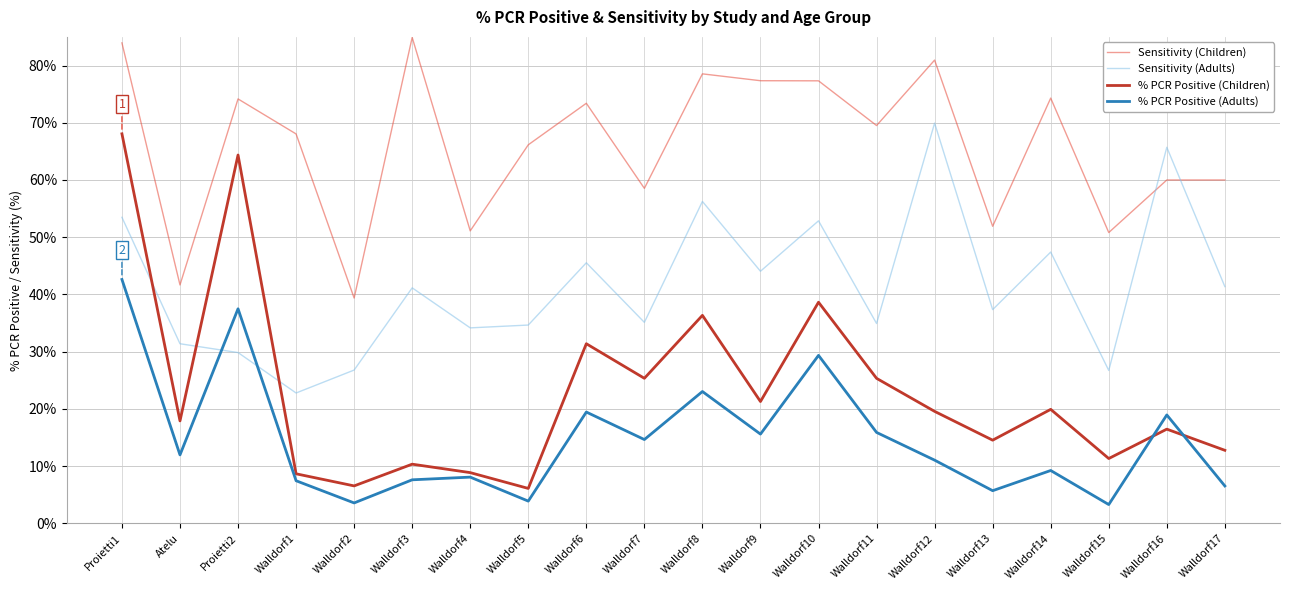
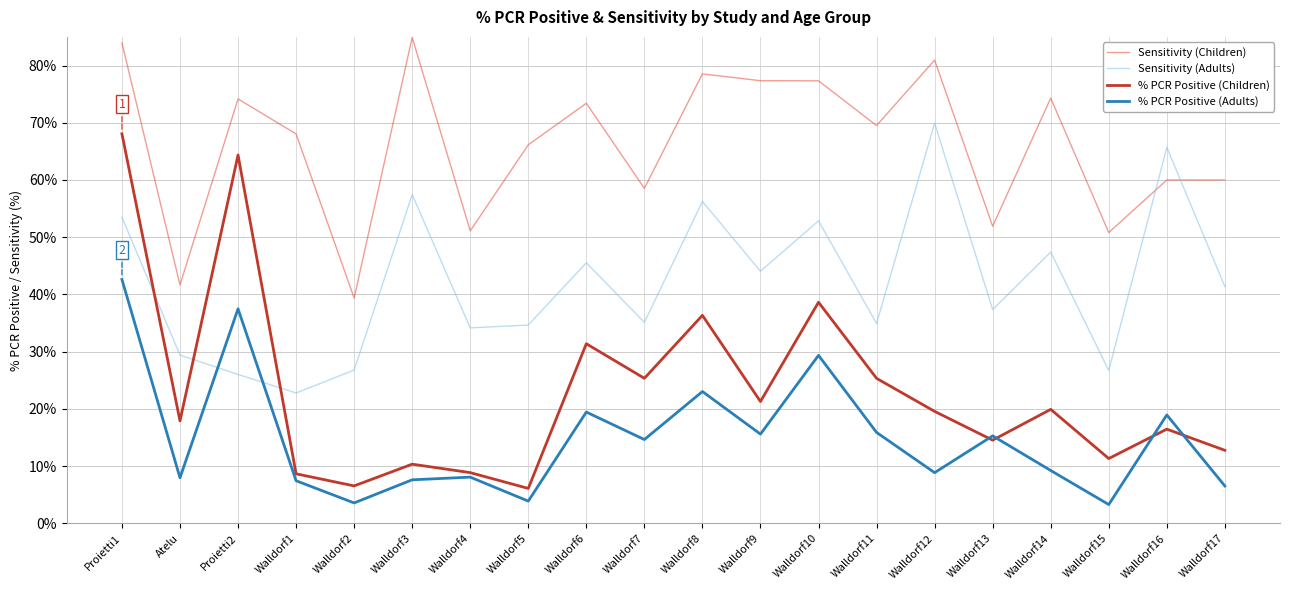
  {
    "Sensitivity (Adults)": {
      "Proietti1": "53%",
-     "Atelu": "31%",
-     "Proietti2": "30%",
+     "Atelu": "29%",
+     "Proietti2": "26%",
      "Walldorf1": "23%",
      "Walldorf2": "27%",
-     "Walldorf3": "41%",
+     "Walldorf3": "57%",
      "Walldorf4": "34%",
      "Walldorf5": "35%",
      "Walldorf6": "46%",
      "Walldorf7": "35%",
      "Walldorf8": "56%",
      "Walldorf9": "44%",
      "Walldorf10": "53%",
      "Walldorf11": "35%",
      "Walldorf12": "70%",
      "Walldorf13": "37%",
      "Walldorf14": "47%",
      "Walldorf15": "27%",
      "Walldorf16": "66%",
      "Walldorf17": "41%"
    },
    "% PCR Positive (Adults)": {
-     "Atelu": "12%",
+     "Atelu": "8%",
      "Proietti2": "38%",
      "Walldorf1": "7%",
      "Walldorf2": "4%",
      "Walldorf3": "8%",
      "Walldorf4": "8%",
      "Walldorf5": "4%",
      "Walldorf6": "19%",
      "Walldorf7": "15%",
      "Walldorf8": "23%",
      "Walldorf9": "16%",
      "Walldorf10": "29%",
      "Walldorf11": "16%",
-     "Walldorf12": "11%",
-     "Walldorf13": "6%",
+     "Walldorf12": "9%",
+     "Walldorf13": "15%",
      "Walldorf14": "9%",
      "Walldorf15": "3%",
      "Walldorf16": "19%",
      "Walldorf17": "7%"
    }
  }
